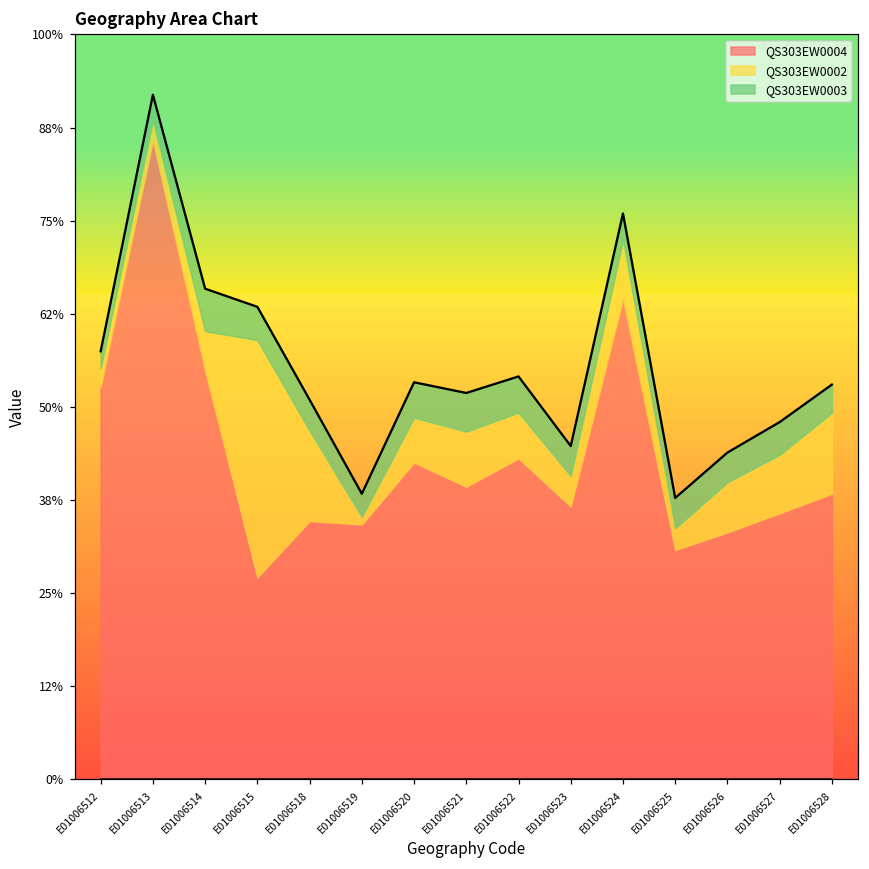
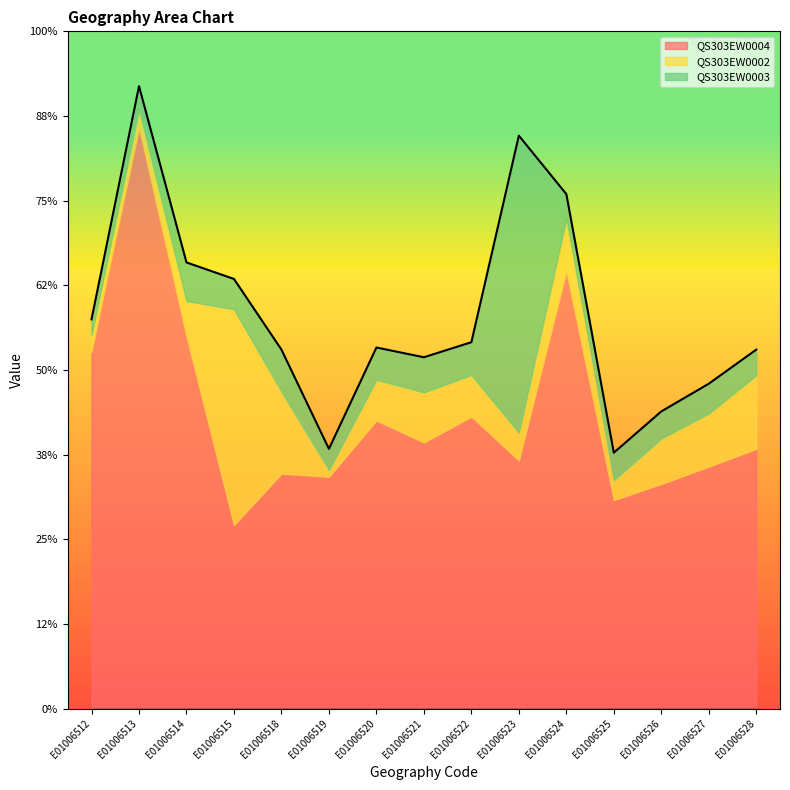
  {
    "QS303EW0004": {
      "E01006512": "53%",
      "E01006513": "86%",
      "E01006514": "55%",
      "E01006515": "27%",
      "E01006518": "35%",
      "E01006519": "34%",
      "E01006520": "43%",
      "E01006521": "39%",
      "E01006522": "43%",
      "E01006523": "37%",
      "E01006524": "64%",
      "E01006525": "31%",
      "E01006526": "33%",
      "E01006527": "36%",
      "E01006528": "38%"
    },
    "QS303EW0002": {
      "E01006512": "3%",
      "E01006513": "3%",
      "E01006514": "5%",
      "E01006515": "32%",
      "E01006518": "12%",
      "E01006519": "1%",
      "E01006520": "6%",
      "E01006521": "7%",
      "E01006522": "6%",
      "E01006523": "4%",
      "E01006524": "8%",
      "E01006525": "3%",
      "E01006526": "7%",
      "E01006527": "8%",
      "E01006528": "11%"
    },
    "QS303EW0003": {
      "E01006512": "2%",
      "E01006513": "3%",
      "E01006514": "6%",
      "E01006515": "4%",
-     "E01006518": "4%",
+     "E01006518": "6%",
      "E01006519": "3%",
      "E01006520": "5%",
      "E01006521": "5%",
      "E01006522": "5%",
-     "E01006523": "4%",
+     "E01006523": "44%",
      "E01006524": "4%",
      "E01006525": "4%",
      "E01006526": "4%",
      "E01006527": "4%",
      "E01006528": "4%"
    }
  }
